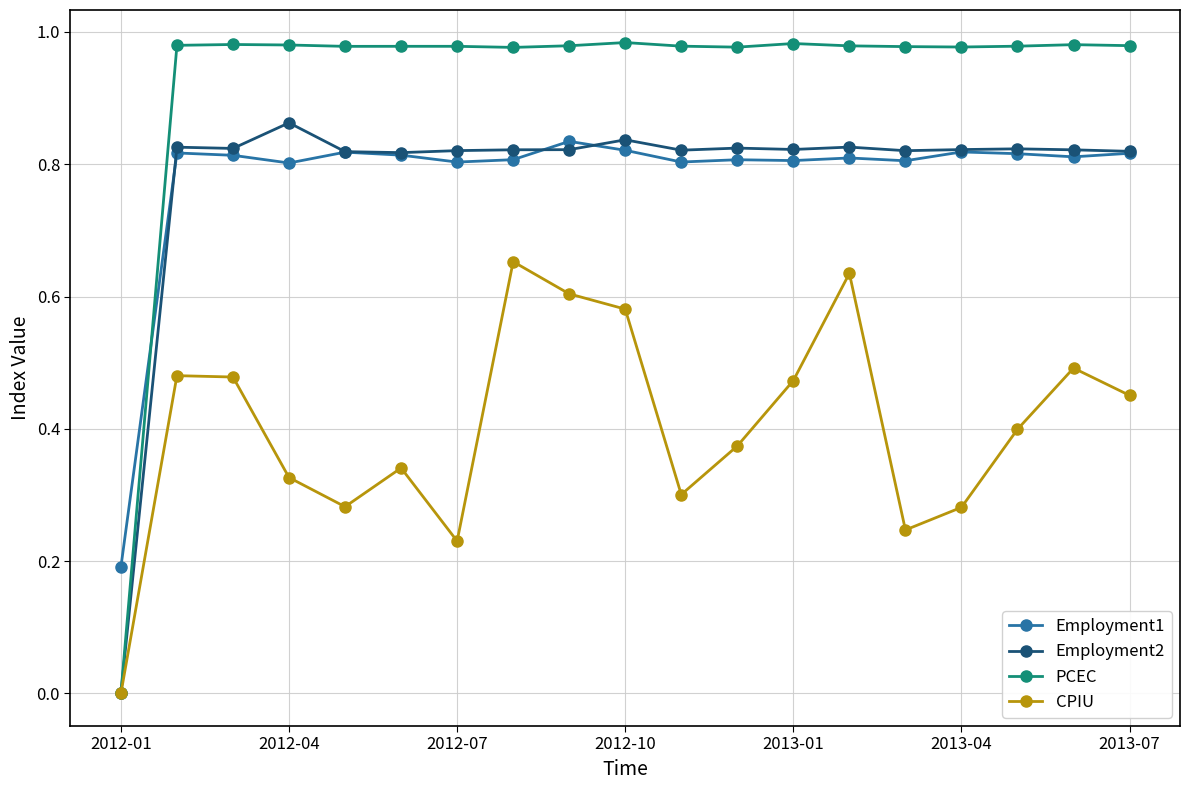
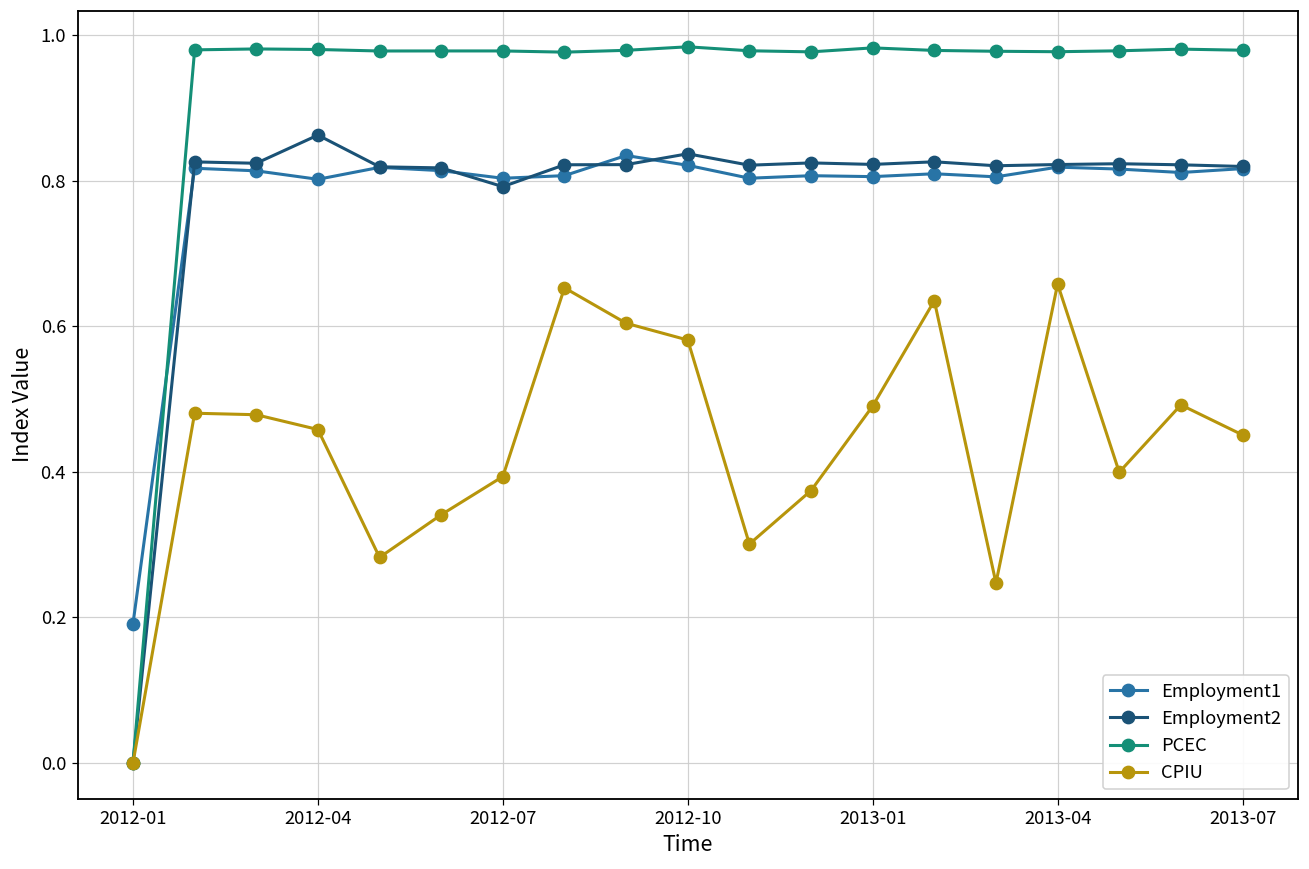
  {
    "Employment2": {
      "2012-04": 0.86,
-     "2012-07": 0.82,
+     "2012-07": 0.79,
      "2012-10": 0.84,
      "2013-01": 0.82
    },
    "CPIU": {
-     "2012-04": 0.33,
-     "2012-07": 0.23,
+     "2012-04": 0.46,
+     "2012-07": 0.39,
      "2012-10": 0.58,
-     "2013-01": 0.47,
-     "2013-04": 0.28,
+     "2013-01": 0.49,
+     "2013-04": 0.66,
      "2013-07": 0.45
    }
  }
